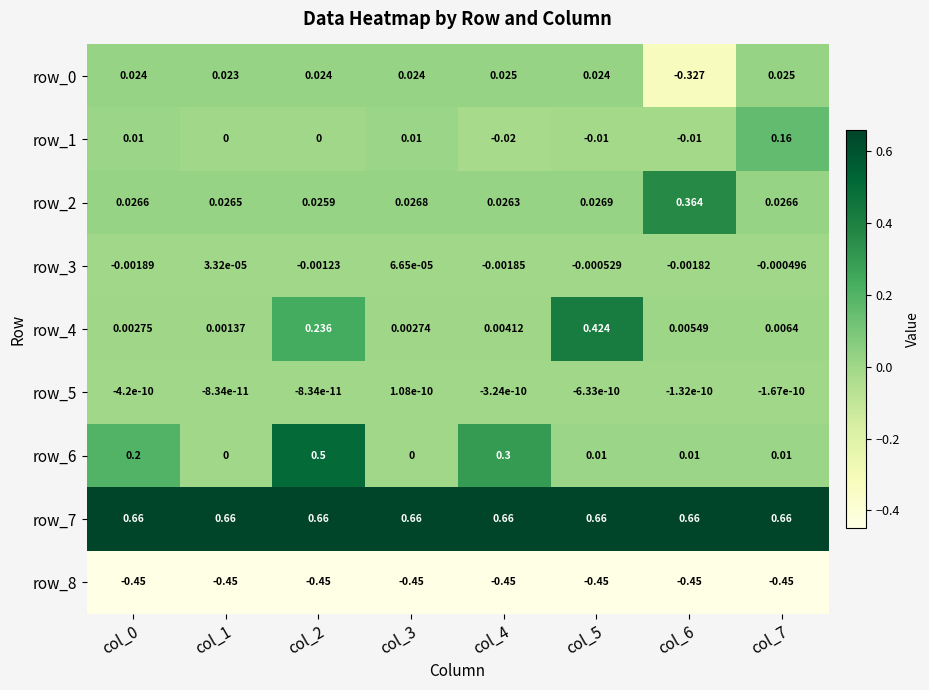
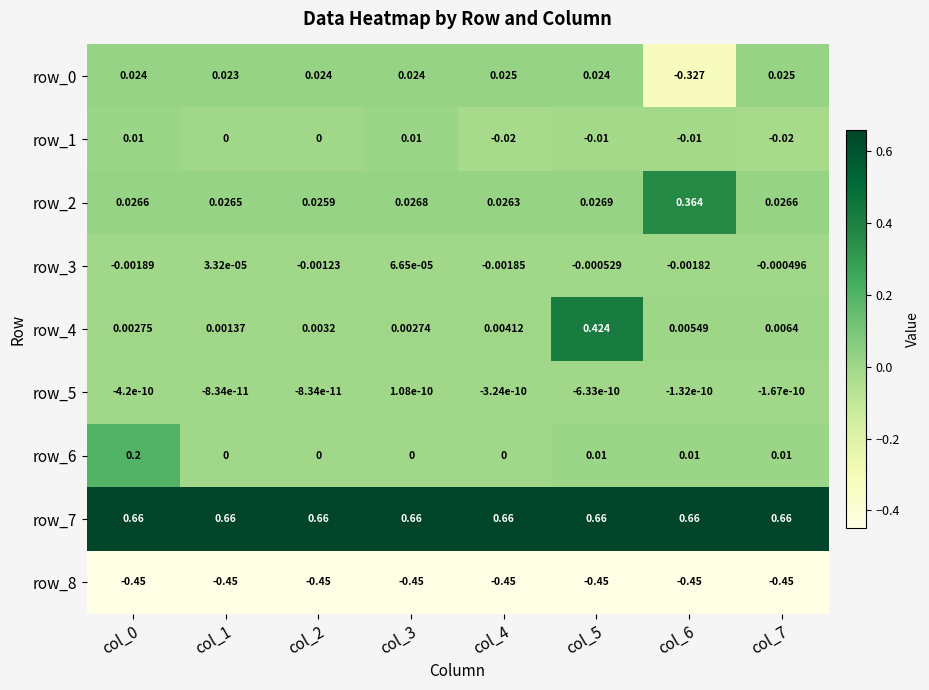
  {
    "row_0": {
      "col_0": "0.024",
      "col_1": "0.023",
      "col_2": "0.024",
      "col_3": "0.024",
      "col_4": "0.025",
      "col_5": "0.024",
      "col_6": "-0.327",
      "col_7": "0.025"
    },
    "row_1": {
      "col_0": "0.01",
      "col_1": "0",
      "col_2": "0",
      "col_3": "0.01",
      "col_4": "-0.02",
      "col_5": "-0.01",
      "col_6": "-0.01",
-     "col_7": "0.16"
+     "col_7": "-0.02"
    },
    "row_2": {
      "col_0": "0.0266",
      "col_1": "0.0265",
      "col_2": "0.0259",
      "col_3": "0.0268",
      "col_4": "0.0263",
      "col_5": "0.0269",
      "col_6": "0.364",
      "col_7": "0.0266"
    },
    "row_3": {
      "col_0": "-0.00189",
      "col_1": "3.32e-05",
      "col_2": "-0.00123",
      "col_3": "6.65e-05",
      "col_4": "-0.00185",
      "col_5": "-0.000529",
      "col_6": "-0.00182",
      "col_7": "-0.000496"
    },
    "row_4": {
      "col_0": "0.00275",
      "col_1": "0.00137",
-     "col_2": "0.236",
+     "col_2": "0.0032",
      "col_3": "0.00274",
      "col_4": "0.00412",
      "col_5": "0.424",
      "col_6": "0.00549",
      "col_7": "0.0064"
    },
    "row_5": {
      "col_0": "-4.2e-10",
      "col_1": "-8.34e-11",
      "col_2": "-8.34e-11",
      "col_3": "1.08e-10",
      "col_4": "-3.24e-10",
      "col_5": "-6.33e-10",
      "col_6": "-1.32e-10",
      "col_7": "-1.67e-10"
    },
    "row_6": {
      "col_0": "0.2",
      "col_1": "0",
-     "col_2": "0.5",
+     "col_2": "0",
      "col_3": "0",
-     "col_4": "0.3",
+     "col_4": "0",
      "col_5": "0.01",
      "col_6": "0.01",
      "col_7": "0.01"
    },
    "row_7": {
      "col_0": "0.66",
      "col_1": "0.66",
      "col_2": "0.66",
      "col_3": "0.66",
      "col_4": "0.66",
      "col_5": "0.66",
      "col_6": "0.66",
      "col_7": "0.66"
    },
    "row_8": {
      "col_0": "-0.45",
      "col_1": "-0.45",
      "col_2": "-0.45",
      "col_3": "-0.45",
      "col_4": "-0.45",
      "col_5": "-0.45",
      "col_6": "-0.45",
      "col_7": "-0.45"
    }
  }
